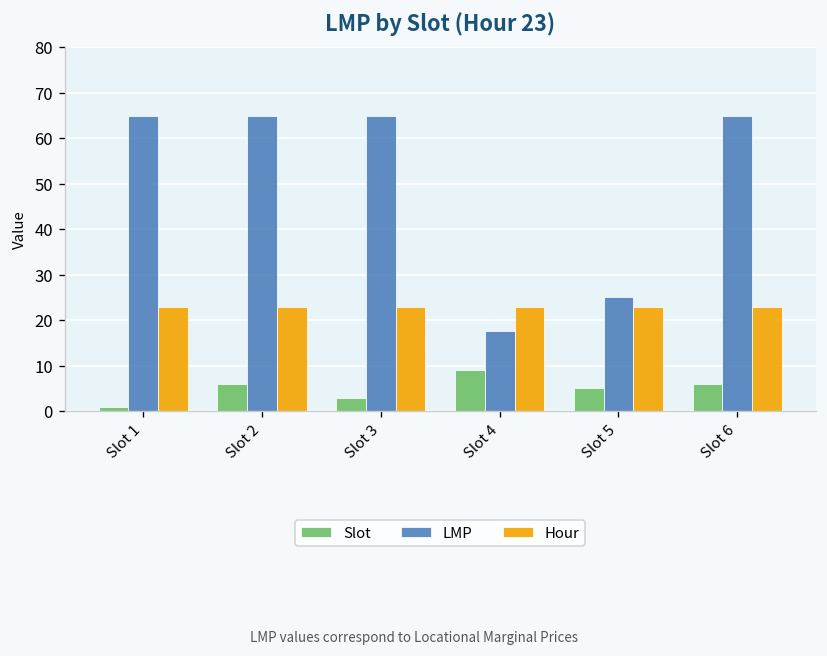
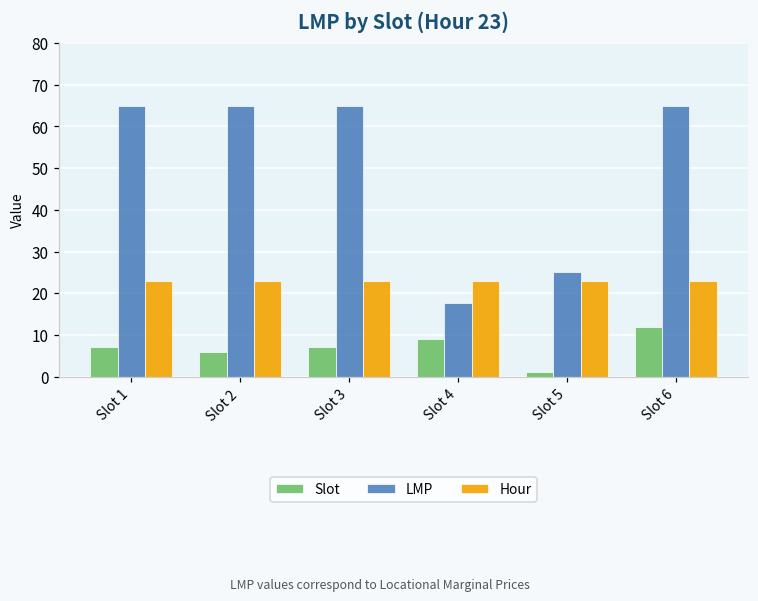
  {
    "Slot": {
-     "Slot 1": 1,
+     "Slot 1": 7,
      "Slot 2": 6,
-     "Slot 3": 3,
+     "Slot 3": 7,
      "Slot 4": 9,
-     "Slot 5": 5,
-     "Slot 6": 6
+     "Slot 5": 1,
+     "Slot 6": 12
    },
    "LMP": {
      "Slot 1": 65,
      "Slot 2": 65,
      "Slot 3": 65,
      "Slot 4": 18,
      "Slot 5": 25,
      "Slot 6": 65
    },
    "Hour": {
      "Slot 1": 23,
      "Slot 2": 23,
      "Slot 3": 23,
      "Slot 4": 23,
      "Slot 5": 23,
      "Slot 6": 23
    }
  }
